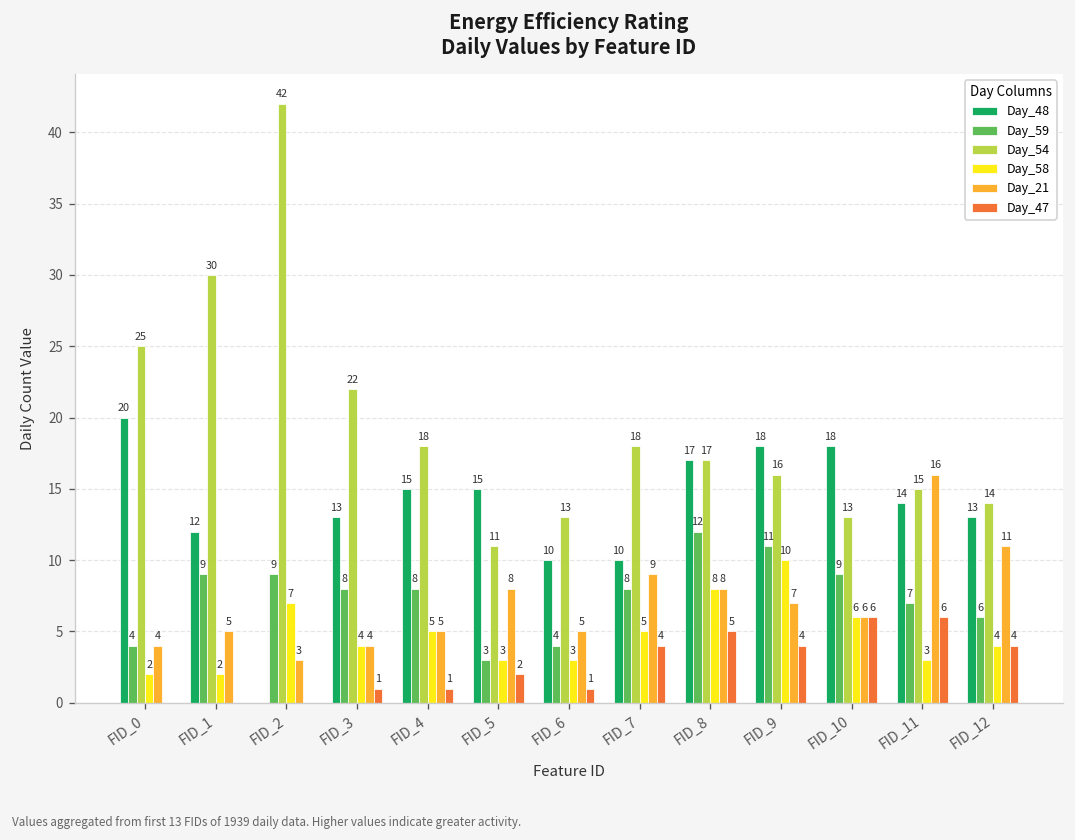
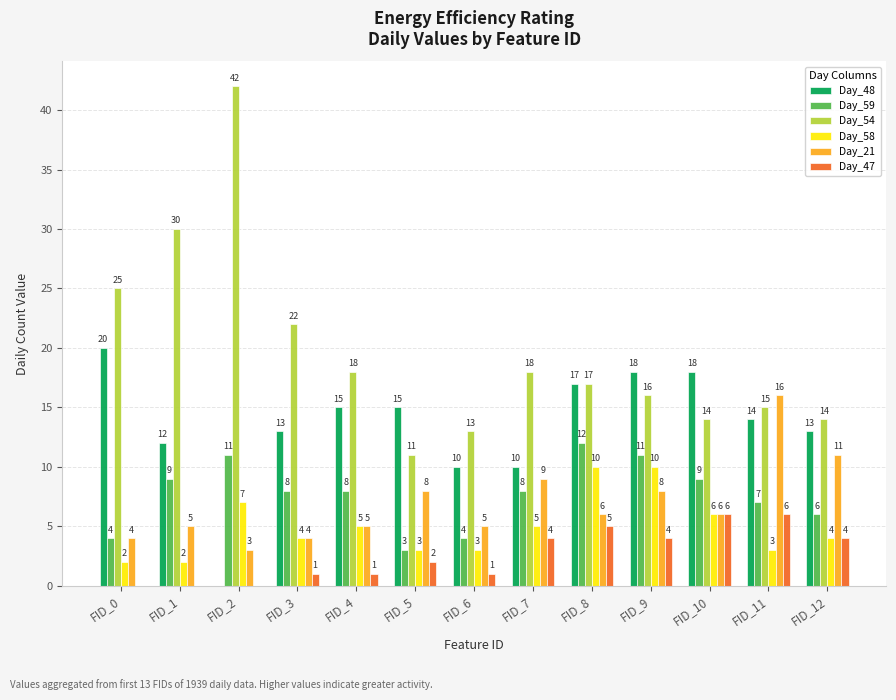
  {
    "Day_48": {
      "FID_0": 20,
      "FID_1": 12,
      "FID_3": 13,
      "FID_4": 15,
      "FID_5": 15,
      "FID_6": 10,
      "FID_7": 10,
      "FID_8": 17,
      "FID_9": 18,
      "FID_10": 18,
      "FID_11": 14,
      "FID_12": 13
    },
    "Day_59": {
      "FID_0": 4,
      "FID_1": 9,
-     "FID_2": 9,
+     "FID_2": 11,
      "FID_3": 8,
      "FID_4": 8,
      "FID_5": 3,
      "FID_6": 4,
      "FID_7": 8,
      "FID_8": 12,
      "FID_9": 11,
      "FID_10": 9,
      "FID_11": 7,
      "FID_12": 6
    },
    "Day_54": {
      "FID_0": 25,
      "FID_1": 30,
      "FID_2": 42,
      "FID_3": 22,
      "FID_4": 18,
      "FID_5": 11,
      "FID_6": 13,
      "FID_7": 18,
      "FID_8": 17,
      "FID_9": 16,
-     "FID_10": 13,
+     "FID_10": 14,
      "FID_11": 15,
      "FID_12": 14
    },
    "Day_58": {
      "FID_0": 2,
      "FID_1": 2,
      "FID_2": 7,
      "FID_3": 4,
      "FID_4": 5,
      "FID_5": 3,
      "FID_6": 3,
      "FID_7": 5,
-     "FID_8": 8,
+     "FID_8": 10,
      "FID_9": 10,
      "FID_10": 6,
      "FID_11": 3,
      "FID_12": 4
    },
    "Day_21": {
      "FID_0": 4,
      "FID_1": 5,
      "FID_2": 3,
      "FID_3": 4,
      "FID_4": 5,
      "FID_5": 8,
      "FID_6": 5,
      "FID_7": 9,
-     "FID_8": 8,
-     "FID_9": 7,
+     "FID_8": 6,
+     "FID_9": 8,
      "FID_10": 6,
      "FID_11": 16,
      "FID_12": 11
    },
    "Day_47": {
      "FID_3": 1,
      "FID_4": 1,
      "FID_5": 2,
      "FID_6": 1,
      "FID_7": 4,
      "FID_8": 5,
      "FID_9": 4,
      "FID_10": 6,
      "FID_11": 6,
      "FID_12": 4
    }
  }
